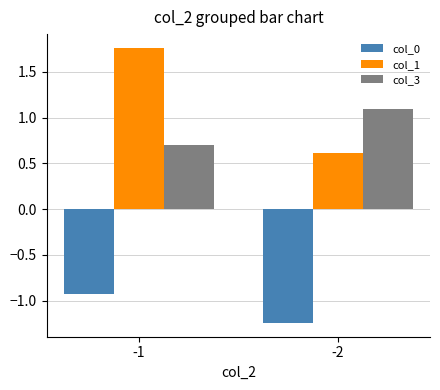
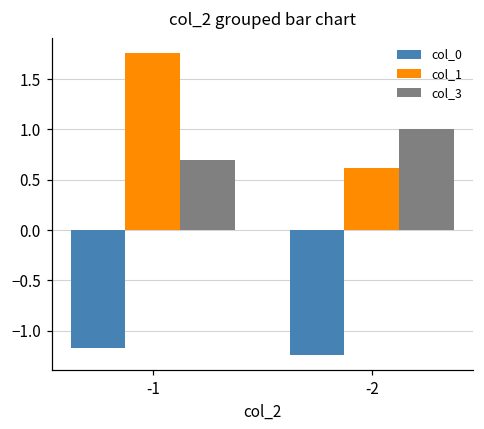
  {
    "col_0": {
-     "-1": -0.9,
+     "-1": -1.2,
      "-2": -1.2
    },
    "col_1": {
      "-1": 1.8,
      "-2": 0.6
    },
    "col_3": {
      "-1": 0.7,
-     "-2": 1.1
+     "-2": 1.0
    }
  }
